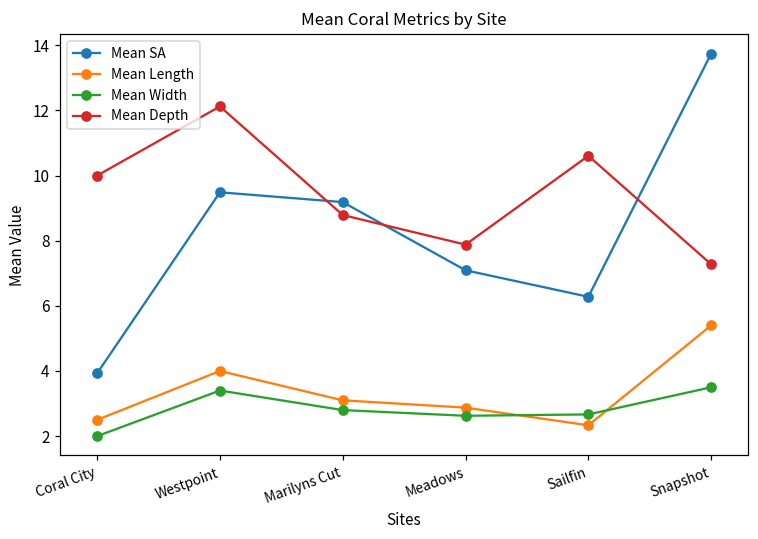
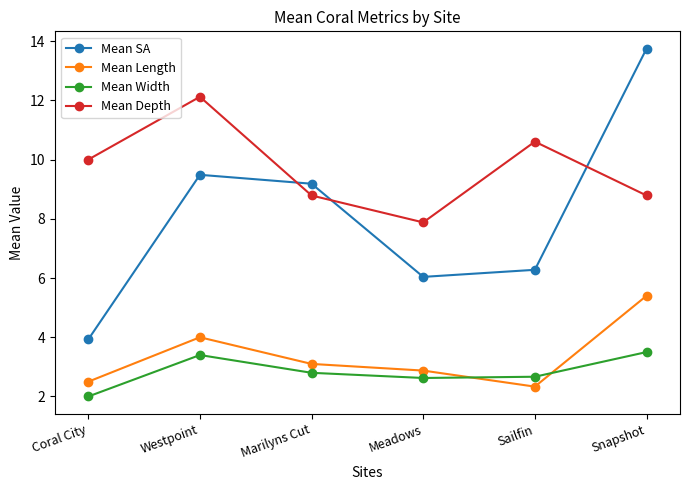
  {
    "Mean SA": {
      "Coral City": 3.9,
      "Westpoint": 9.5,
      "Marilyns Cut": 9.2,
-     "Meadows": 7.1,
+     "Meadows": 6.0,
      "Sailfin": 6.3,
      "Snapshot": 13.7
    },
    "Mean Length": {
      "Coral City": 2.5,
      "Westpoint": 4.0,
      "Marilyns Cut": 3.1,
      "Meadows": 2.9,
      "Sailfin": 2.3,
      "Snapshot": 5.4
    },
    "Mean Width": {
      "Coral City": 2.0,
      "Westpoint": 3.4,
      "Marilyns Cut": 2.8,
      "Meadows": 2.6,
      "Sailfin": 2.7,
      "Snapshot": 3.5
    },
    "Mean Depth": {
      "Coral City": 10.0,
      "Westpoint": 12.1,
      "Marilyns Cut": 8.8,
      "Meadows": 7.9,
      "Sailfin": 10.6,
-     "Snapshot": 7.3
+     "Snapshot": 8.8
    }
  }
